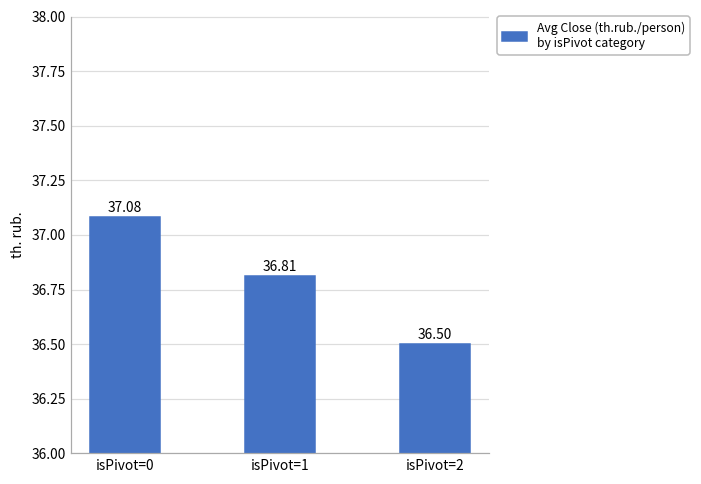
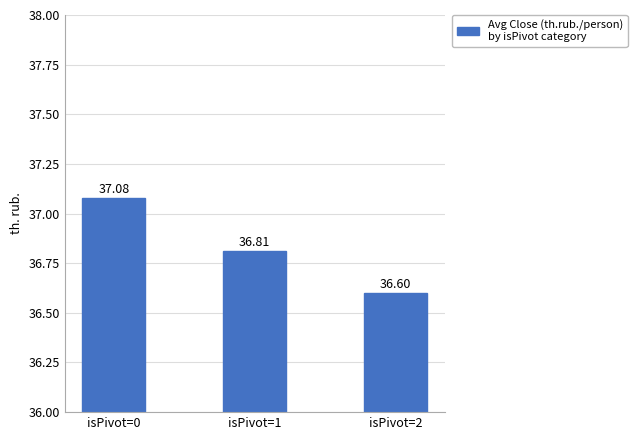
  {
    "isPivot=0": 37.08,
    "isPivot=1": 36.81,
-   "isPivot=2": 36.50
+   "isPivot=2": 36.60
  }
